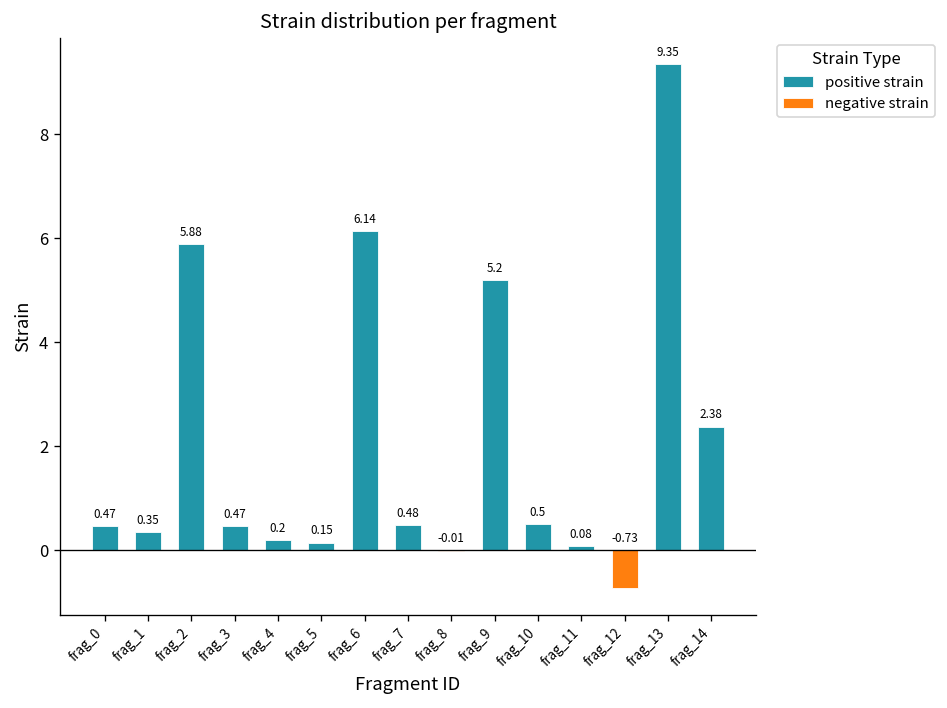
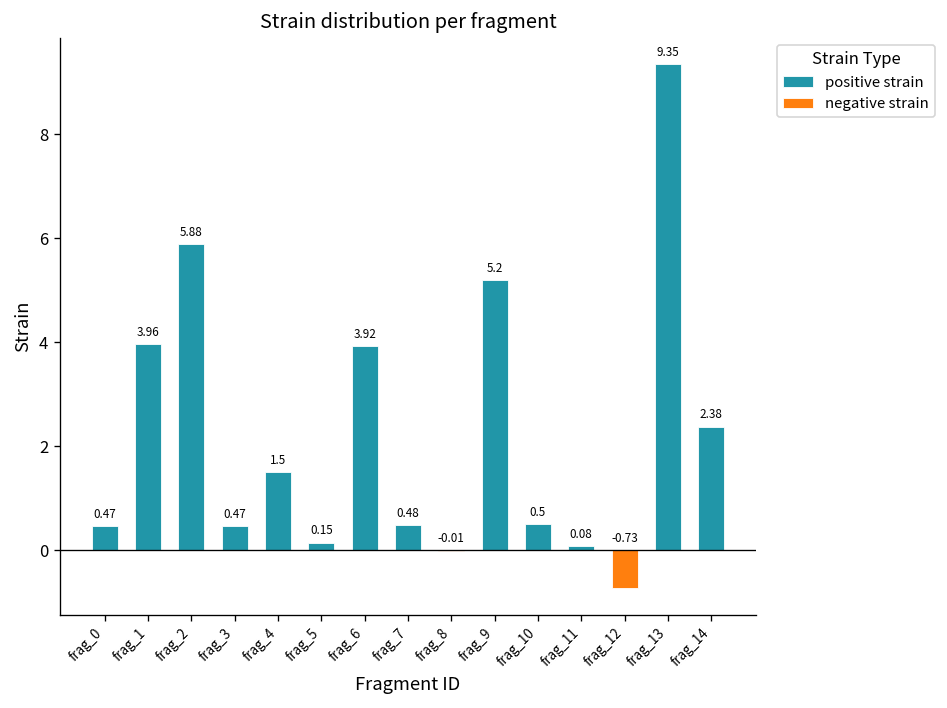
  {
    "positive strain": {
      "frag_0": 0.47,
-     "frag_1": 0.35,
+     "frag_1": 3.96,
      "frag_2": 5.88,
      "frag_3": 0.47,
-     "frag_4": 0.2,
+     "frag_4": 1.5,
      "frag_5": 0.15,
-     "frag_6": 6.14,
+     "frag_6": 3.92,
      "frag_7": 0.48,
      "frag_9": 5.2,
      "frag_10": 0.5,
      "frag_11": 0.08,
      "frag_13": 9.35,
      "frag_14": 2.38
    },
    "negative strain": {
      "frag_8": -0.01
    }
  }
